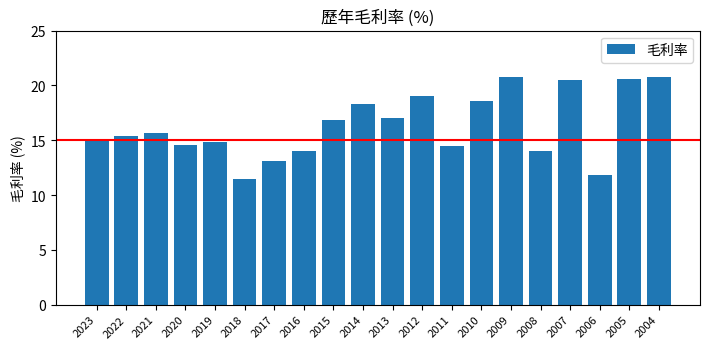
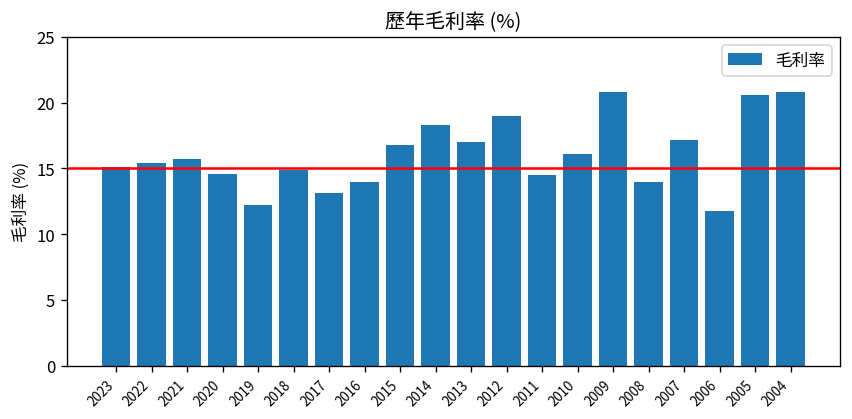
  {
    "2023": 15.1,
    "2022": 15.4,
    "2021": 15.7,
    "2020": 14.6,
-   "2019": 14.8,
-   "2018": 11.5,
+   "2019": 12.2,
+   "2018": 14.9,
    "2017": 13.1,
    "2016": 14.0,
    "2015": 16.8,
    "2014": 18.3,
    "2013": 17.0,
    "2012": 19.0,
    "2011": 14.5,
-   "2010": 18.6,
+   "2010": 16.1,
    "2009": 20.8,
    "2008": 14.0,
-   "2007": 20.5,
+   "2007": 17.2,
    "2006": 11.8,
    "2005": 20.6,
    "2004": 20.8
  }
